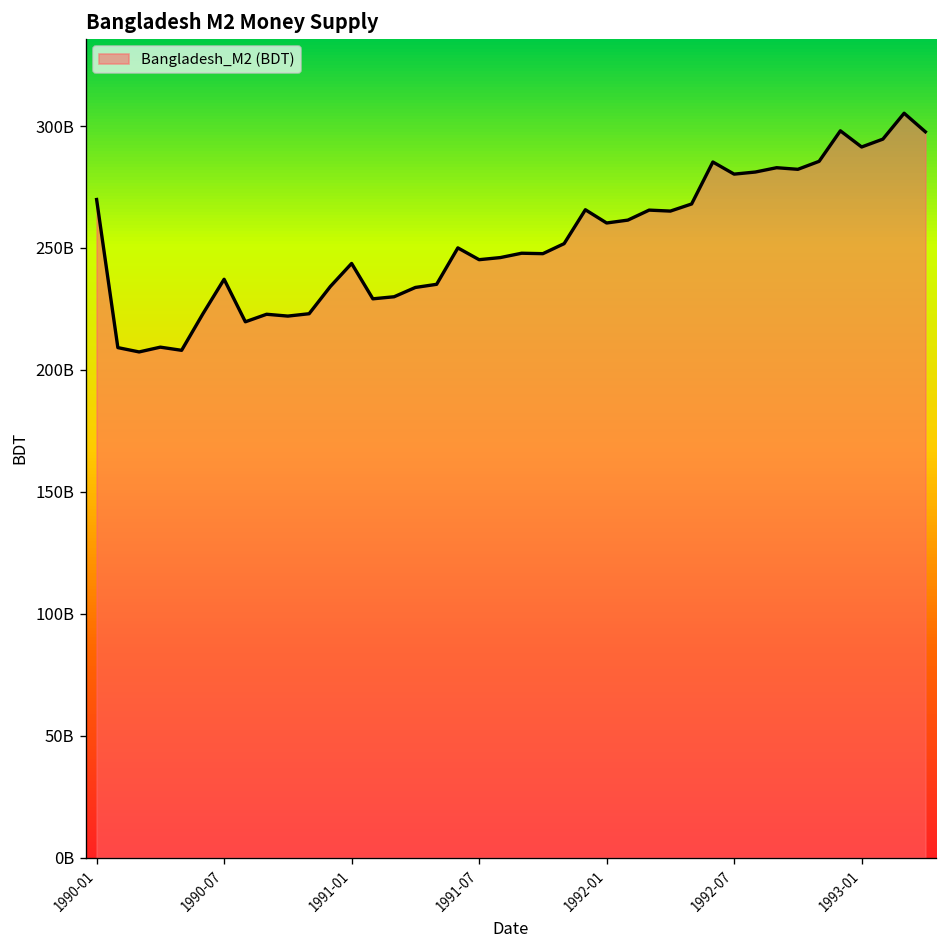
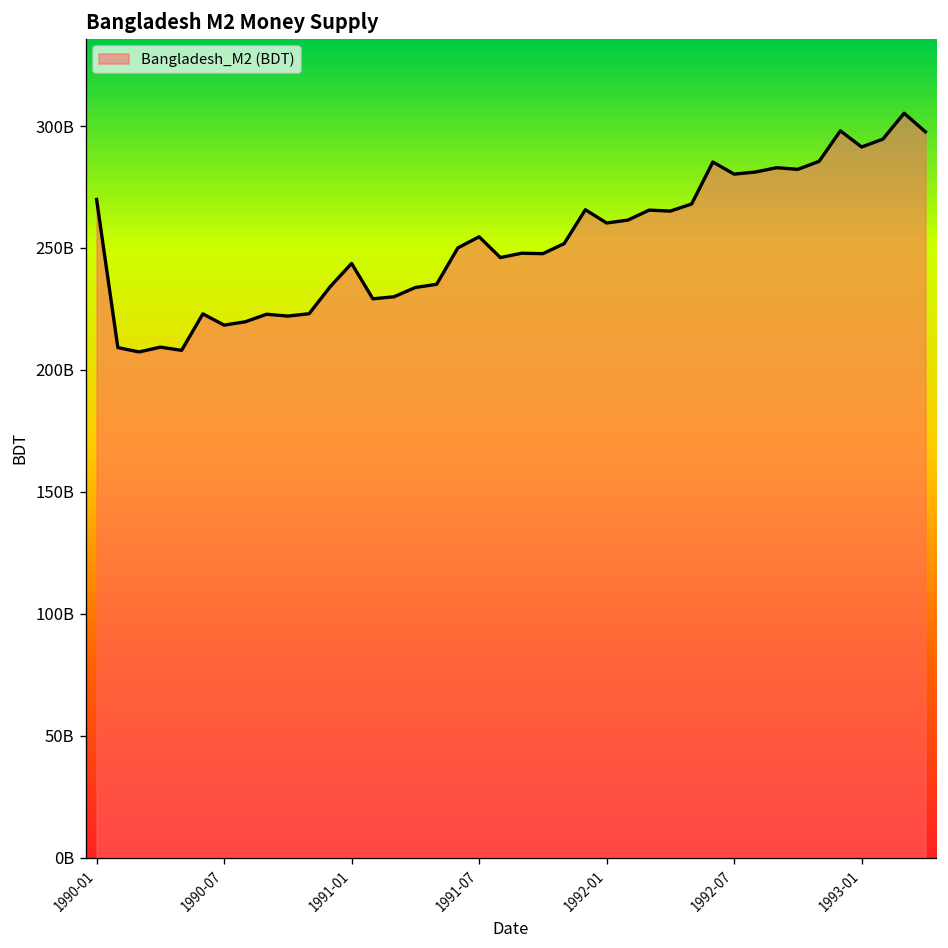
  {
    "1990-01": 270000000000,
-   "1990-07": 237000000000,
+   "1990-07": 218000000000,
    "1991-01": 244000000000,
-   "1991-07": 245000000000,
+   "1991-07": 255000000000,
    "1992-01": 260000000000,
    "1992-07": 280000000000,
    "1993-01": 291000000000
  }
